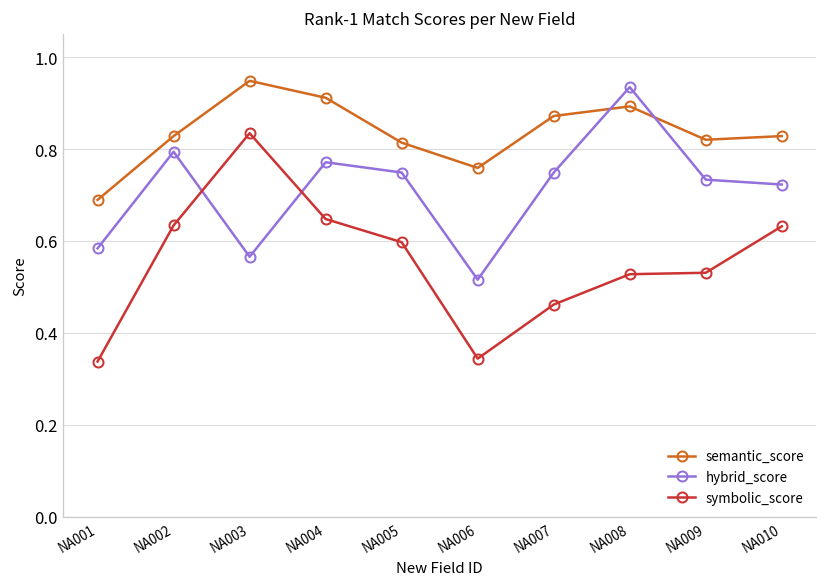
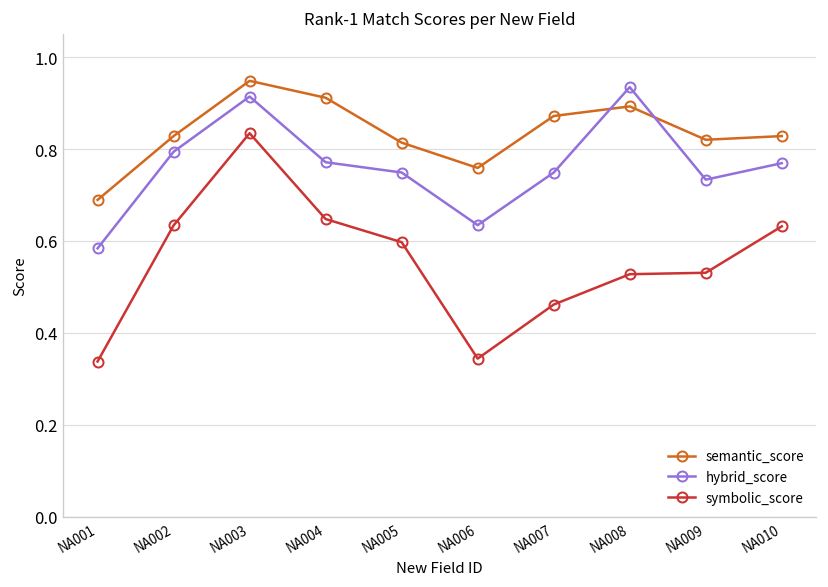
  {
    "hybrid_score": {
      "NA001": 0.58,
      "NA002": 0.79,
-     "NA003": 0.57,
+     "NA003": 0.91,
      "NA004": 0.77,
      "NA005": 0.75,
-     "NA006": 0.52,
+     "NA006": 0.63,
      "NA007": 0.75,
      "NA008": 0.93,
      "NA009": 0.73,
-     "NA010": 0.72
+     "NA010": 0.77
    }
  }
